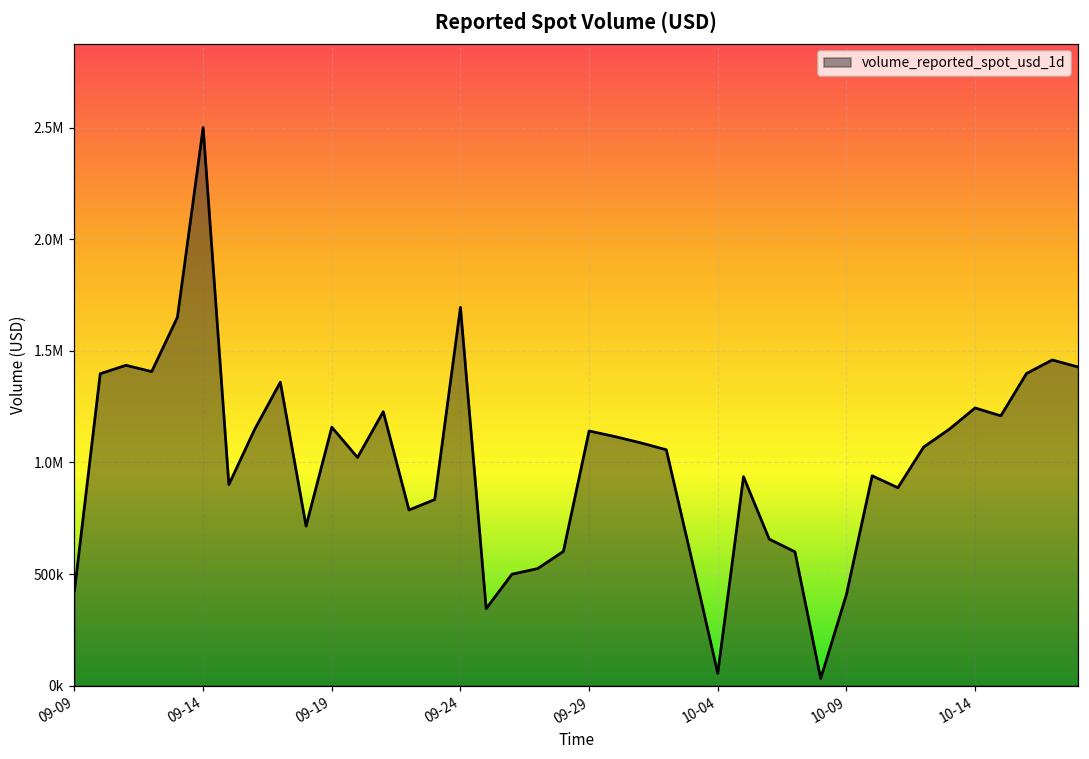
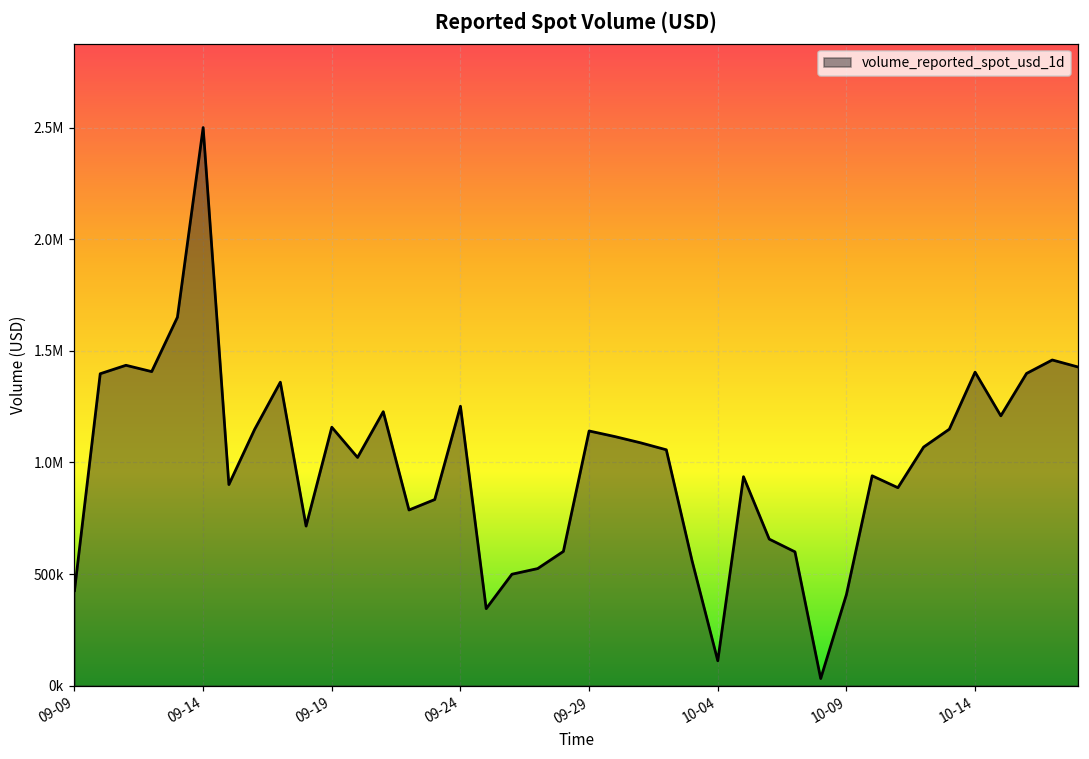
  {
    "09-09": 430000,
    "09-14": 2500000,
    "09-19": 1160000,
-   "09-24": 1700000,
+   "09-24": 1250000,
    "09-29": 1140000,
-   "10-04": 60000,
+   "10-04": 110000,
    "10-09": 410000,
-   "10-14": 1240000
+   "10-14": 1400000
  }
